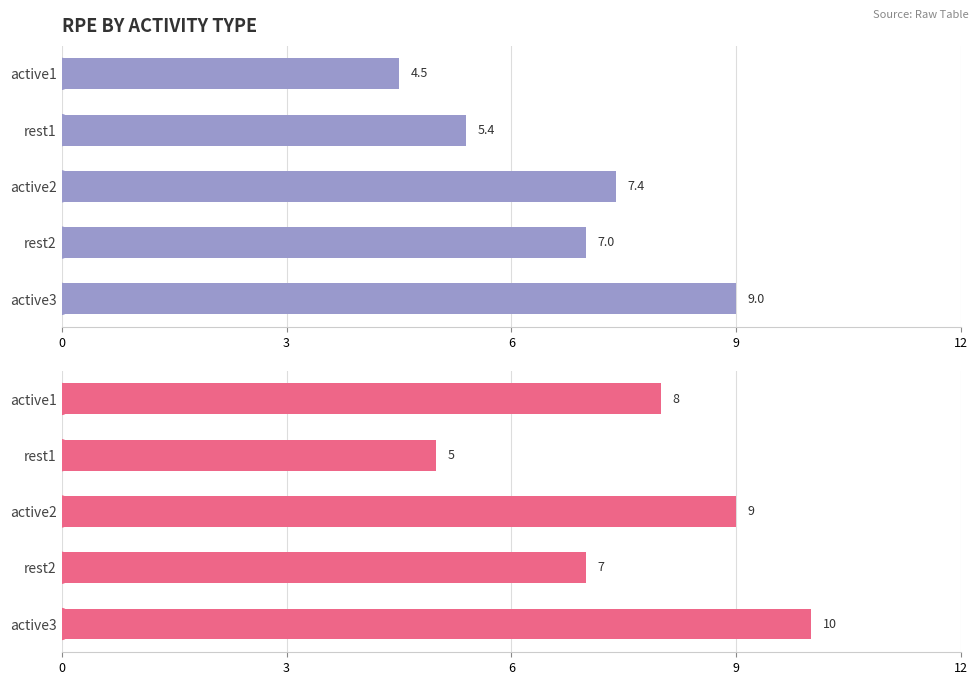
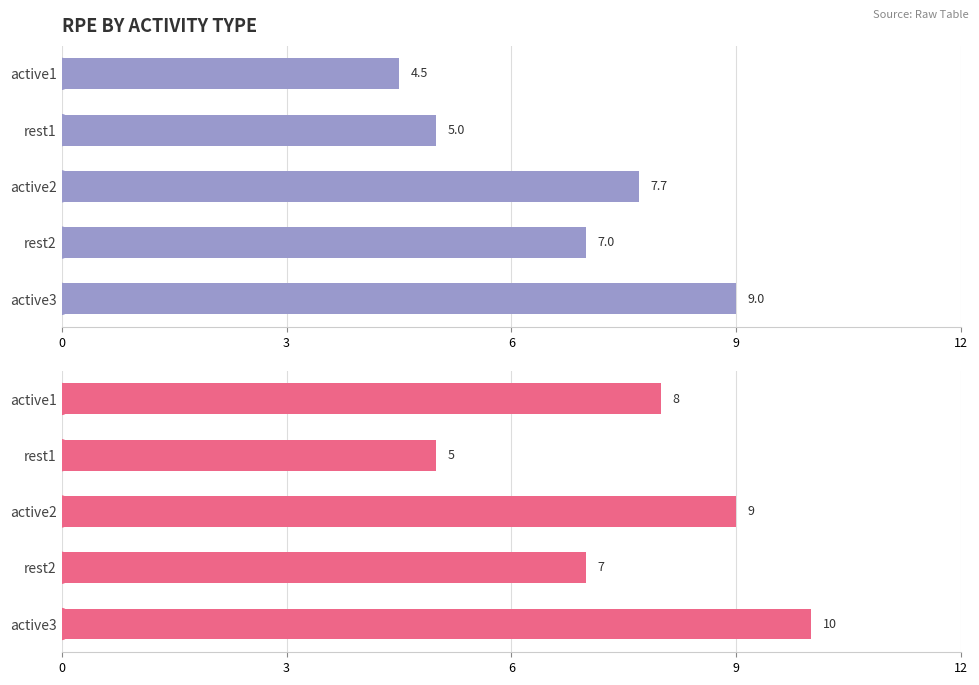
  {
    "RPE BY ACTIVITY TYPE": {
      "active1": 4.5,
-     "rest1": 5.4,
-     "active2": 7.4,
+     "rest1": 5.0,
+     "active2": 7.7,
      "rest2": 7.0,
      "active3": 9.0
    }
  }
